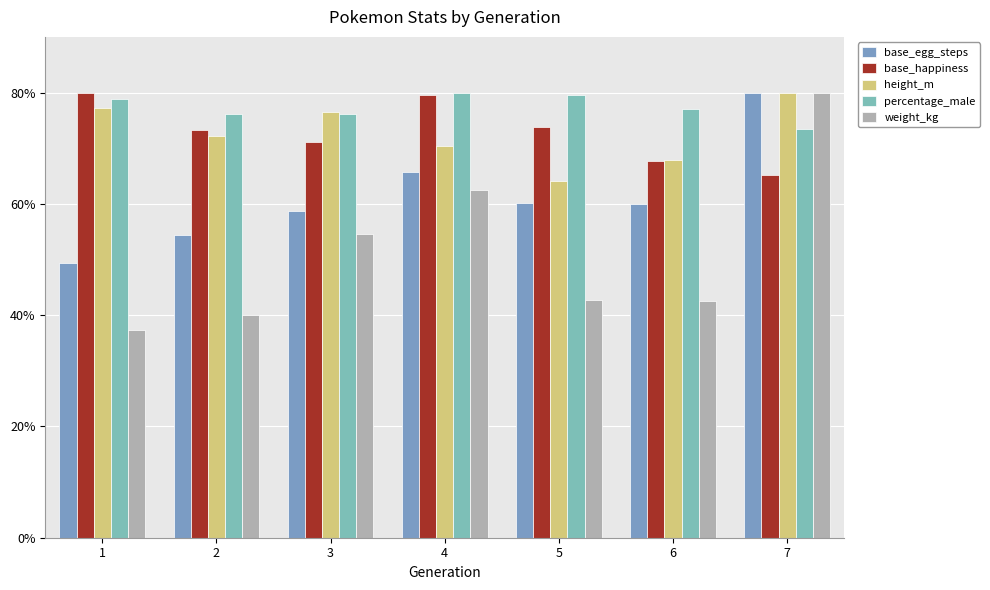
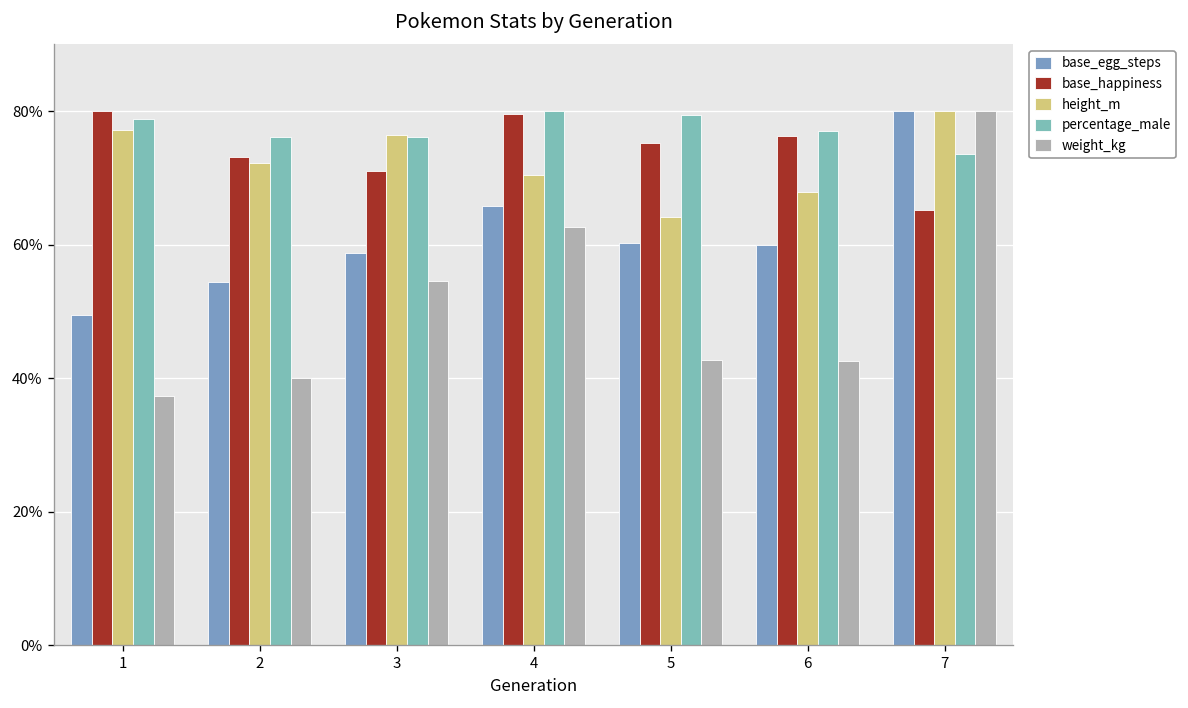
  {
    "base_happiness": {
      "1": "80%",
      "2": "73%",
      "3": "71%",
      "4": "79%",
-     "5": "74%",
-     "6": "68%",
+     "5": "75%",
+     "6": "76%",
      "7": "65%"
    },
    "height_m": {
      "1": "77%",
      "2": "72%",
      "3": "76%",
      "4": "70%",
      "5": "64%",
      "6": "68%",
      "7": "80%"
    }
  }
